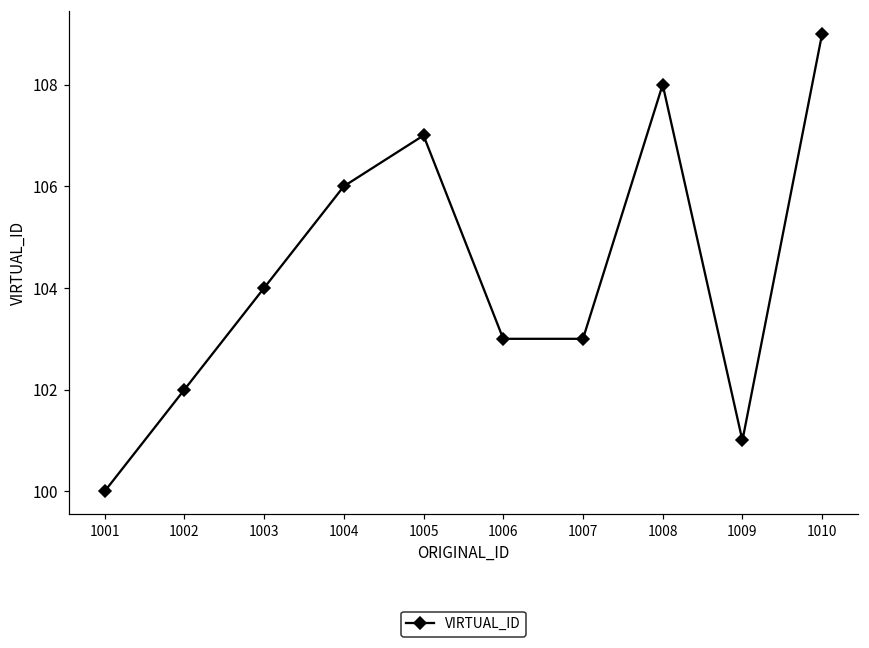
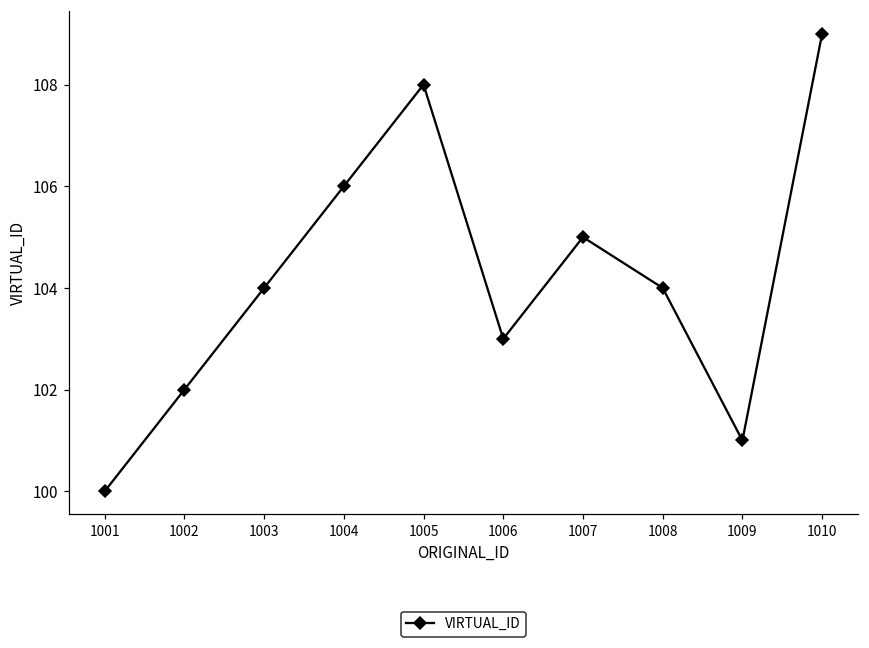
  {
    "1001": 100,
    "1002": 102,
    "1003": 104,
    "1004": 106,
-   "1005": 107,
+   "1005": 108,
    "1006": 103,
-   "1007": 103,
-   "1008": 108,
+   "1007": 105,
+   "1008": 104,
    "1009": 101,
    "1010": 109
  }
